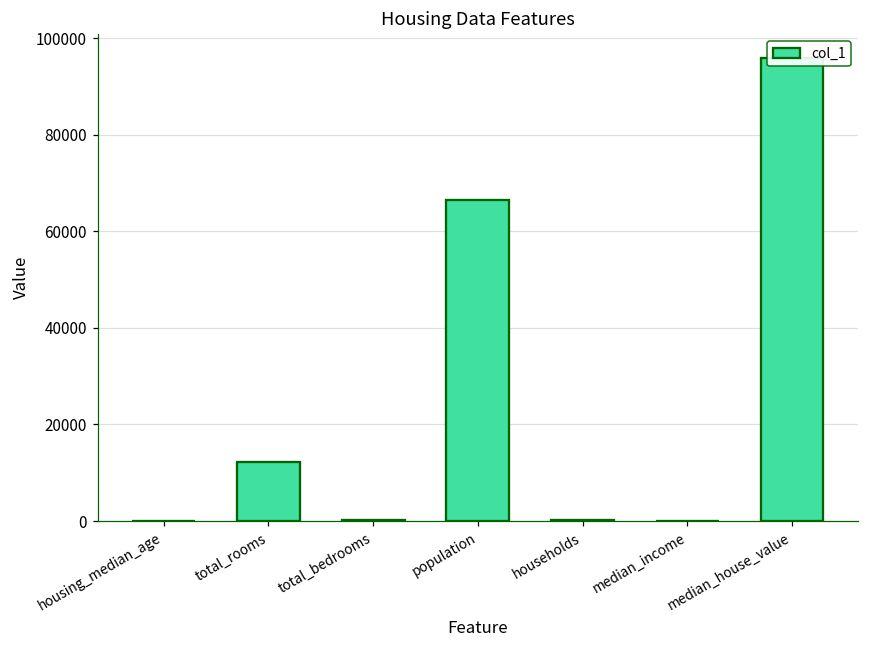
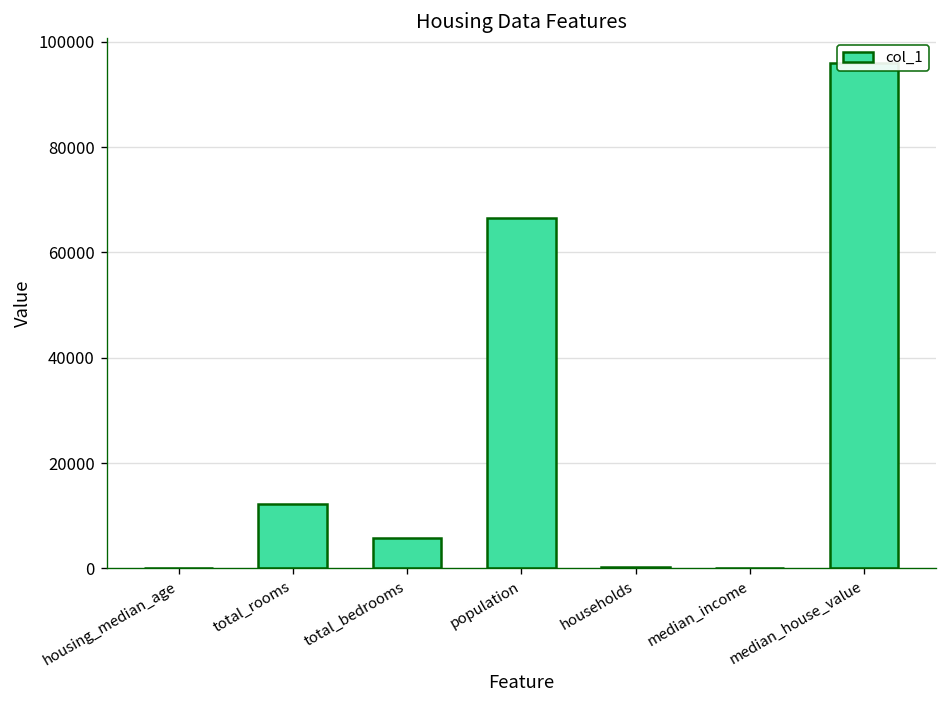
  {
    "total_rooms": 12000,
-   "total_bedrooms": 0,
+   "total_bedrooms": 6000,
    "population": 67000
  }
